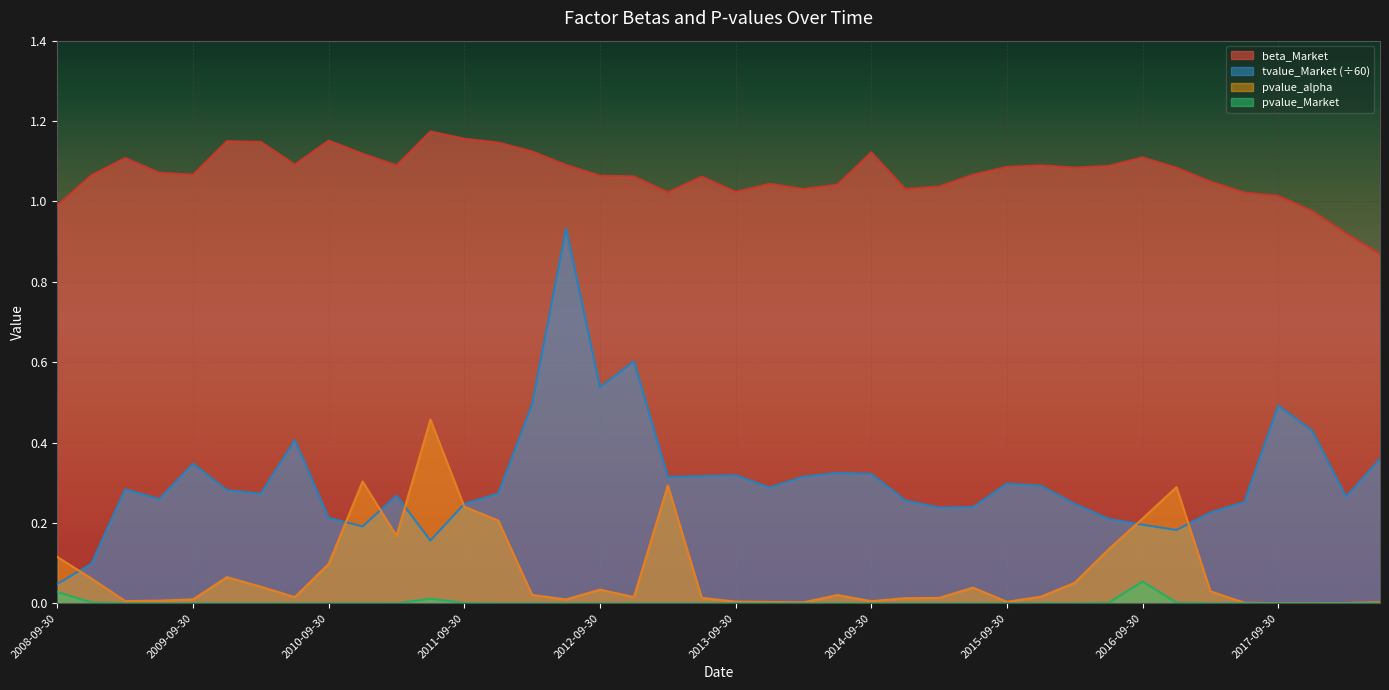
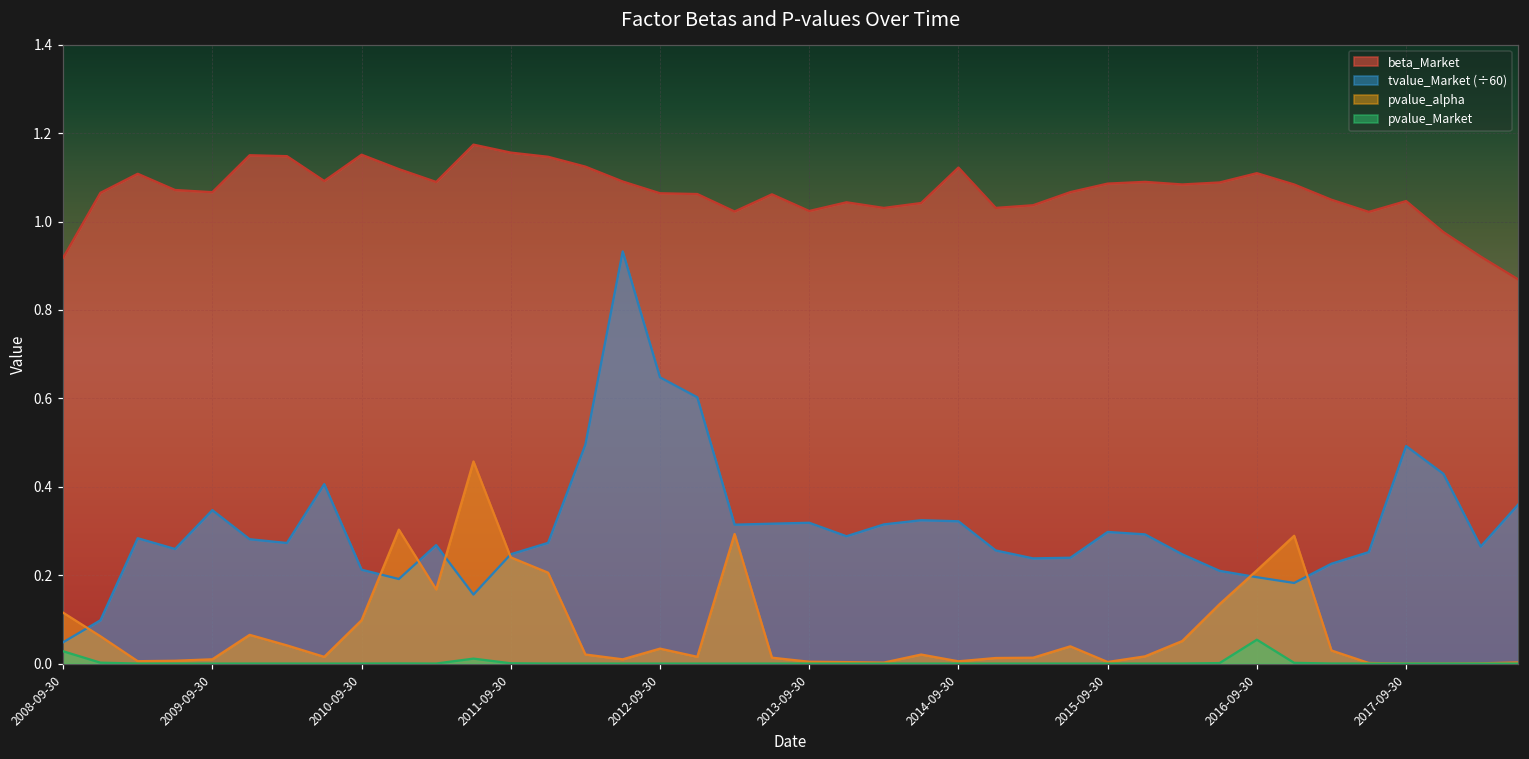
  {
    "beta_Market": {
-     "2008-09-30": 0.99,
+     "2008-09-30": 0.92,
      "2009-09-30": 1.07,
      "2010-09-30": 1.15,
      "2011-09-30": 1.16,
      "2012-09-30": 1.06,
      "2013-09-30": 1.02,
      "2014-09-30": 1.12,
      "2015-09-30": 1.09,
      "2016-09-30": 1.11,
-     "2017-09-30": 1.01
+     "2017-09-30": 1.05
    },
    "tvalue_Market (÷60)": {
      "2008-09-30": 0.05,
      "2009-09-30": 0.35,
      "2010-09-30": 0.21,
      "2011-09-30": 0.25,
-     "2012-09-30": 0.54,
+     "2012-09-30": 0.65,
      "2013-09-30": 0.32,
      "2014-09-30": 0.32,
      "2015-09-30": 0.30,
      "2016-09-30": 0.20,
      "2017-09-30": 0.49
    },
    "pvalue_alpha": {
      "2008-09-30": 0.12,
      "2009-09-30": 0.01,
      "2010-09-30": 0.10,
      "2011-09-30": 0.24,
      "2012-09-30": 0.03,
      "2016-09-30": 0.21
    },
    "pvalue_Market": {
      "2008-09-30": 0.03,
      "2009-09-30": 0.00,
      "2010-09-30": 0.00,
      "2011-09-30": 0.00,
      "2012-09-30": 0.00,
      "2016-09-30": 0.05
    }
  }
